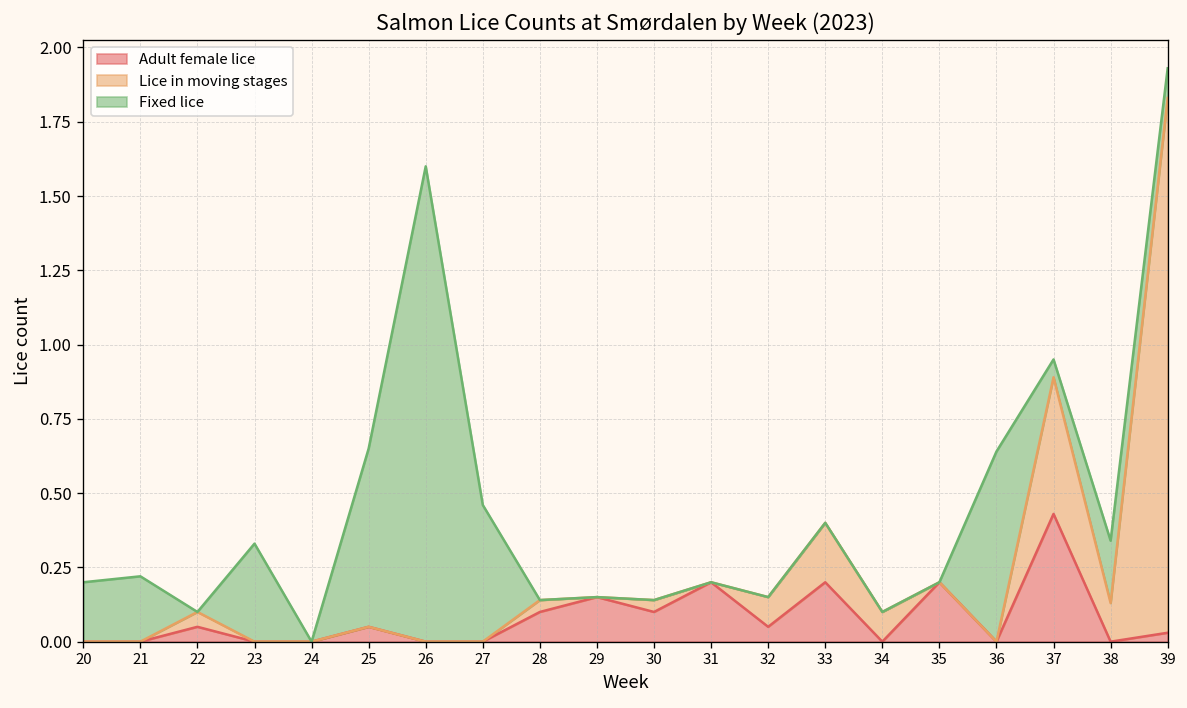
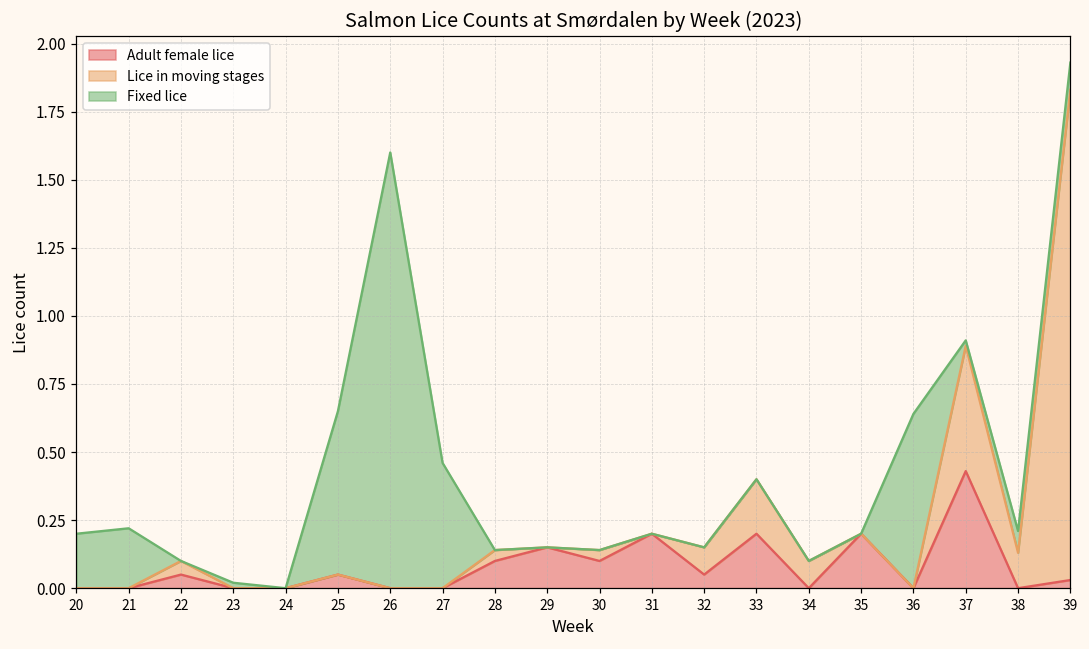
  {
    "Fixed lice": {
      "20": 0.20,
      "21": 0.22,
-     "23": 0.33,
+     "23": 0.02,
      "25": 0.60,
      "26": 1.60,
      "27": 0.46,
      "36": 0.64,
-     "37": 0.06,
-     "38": 0.21,
+     "37": 0.02,
+     "38": 0.08,
      "39": 0.10
    }
  }
